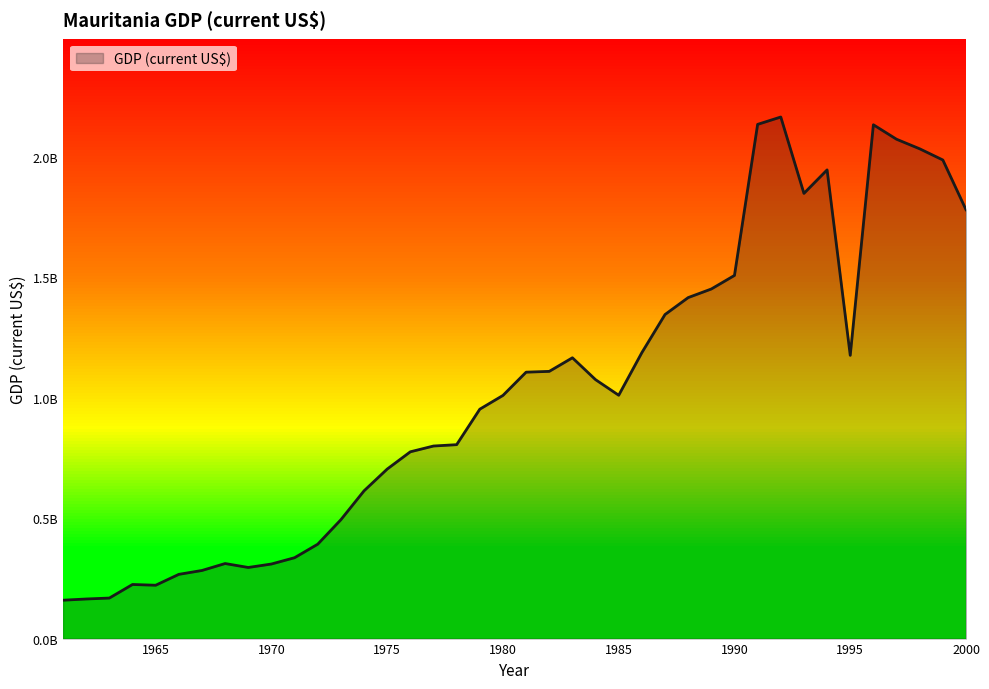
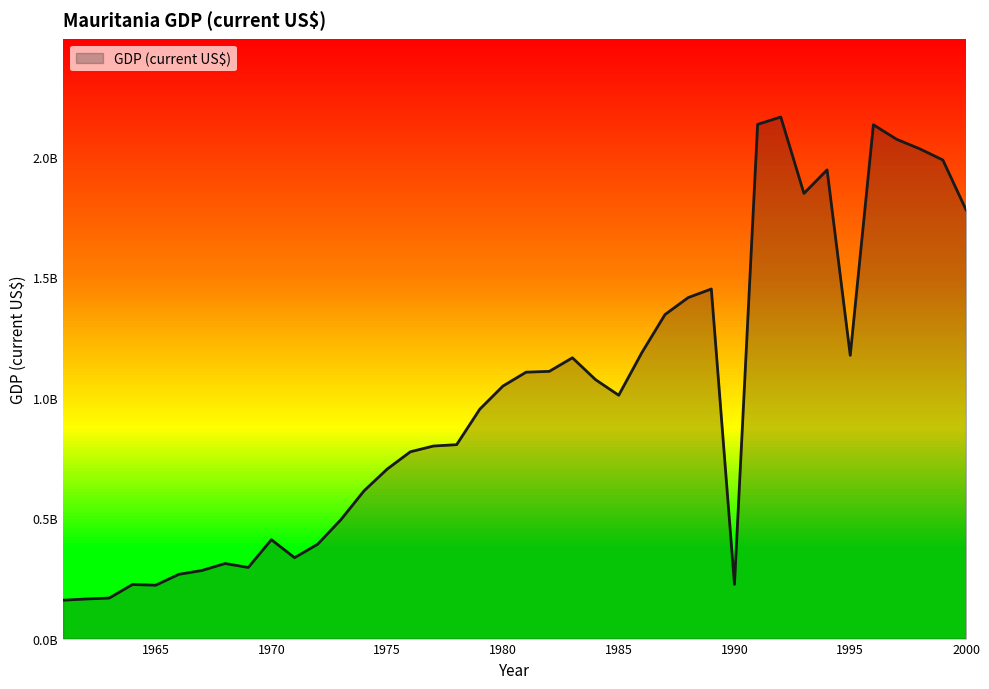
  {
    "1965": 220000000,
-   "1970": 310000000,
+   "1970": 410000000,
    "1975": 700000000,
-   "1980": 1010000000,
+   "1980": 1050000000,
    "1985": 1010000000,
-   "1990": 1510000000,
+   "1990": 220000000,
    "1995": 1180000000,
    "2000": 1780000000
  }
